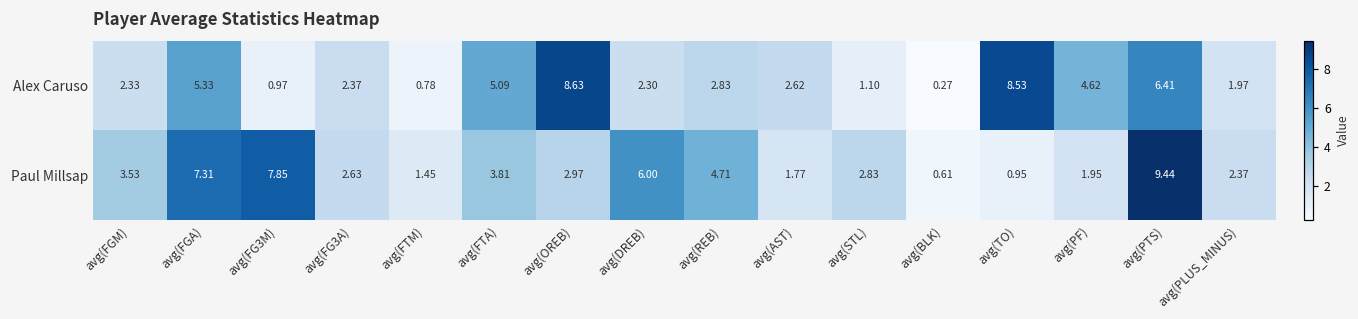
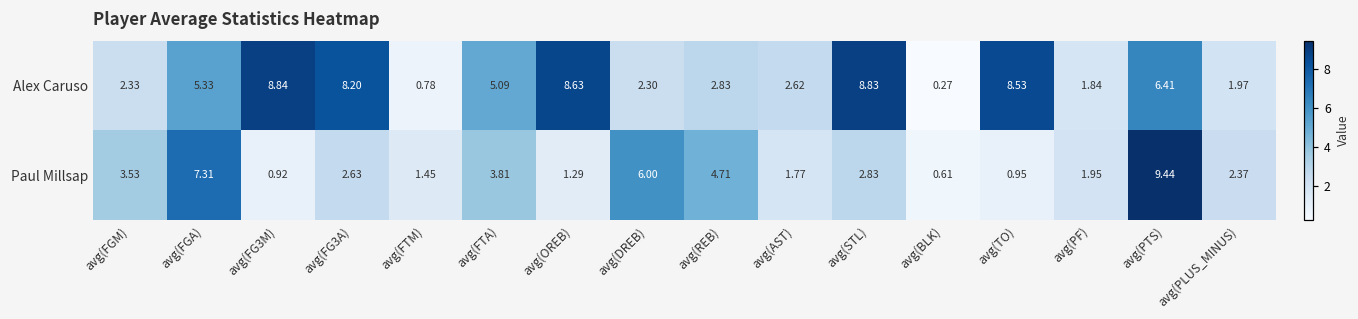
  {
    "Alex Caruso": {
      "avg(FGM)": 2.33,
      "avg(FGA)": 5.33,
-     "avg(FG3M)": 0.97,
-     "avg(FG3A)": 2.37,
+     "avg(FG3M)": 8.84,
+     "avg(FG3A)": 8.20,
      "avg(FTM)": 0.78,
      "avg(FTA)": 5.09,
      "avg(OREB)": 8.63,
      "avg(DREB)": 2.30,
      "avg(REB)": 2.83,
      "avg(AST)": 2.62,
-     "avg(STL)": 1.10,
+     "avg(STL)": 8.83,
      "avg(BLK)": 0.27,
      "avg(TO)": 8.53,
-     "avg(PF)": 4.62,
+     "avg(PF)": 1.84,
      "avg(PTS)": 6.41,
      "avg(PLUS_MINUS)": 1.97
    },
    "Paul Millsap": {
      "avg(FGM)": 3.53,
      "avg(FGA)": 7.31,
-     "avg(FG3M)": 7.85,
+     "avg(FG3M)": 0.92,
      "avg(FG3A)": 2.63,
      "avg(FTM)": 1.45,
      "avg(FTA)": 3.81,
-     "avg(OREB)": 2.97,
+     "avg(OREB)": 1.29,
      "avg(DREB)": 6.00,
      "avg(REB)": 4.71,
      "avg(AST)": 1.77,
      "avg(STL)": 2.83,
      "avg(BLK)": 0.61,
      "avg(TO)": 0.95,
      "avg(PF)": 1.95,
      "avg(PTS)": 9.44,
      "avg(PLUS_MINUS)": 2.37
    }
  }
